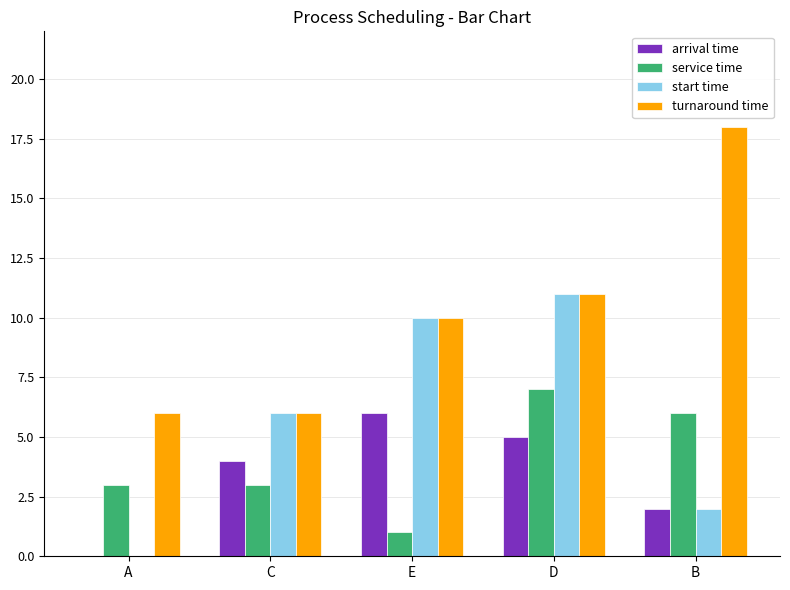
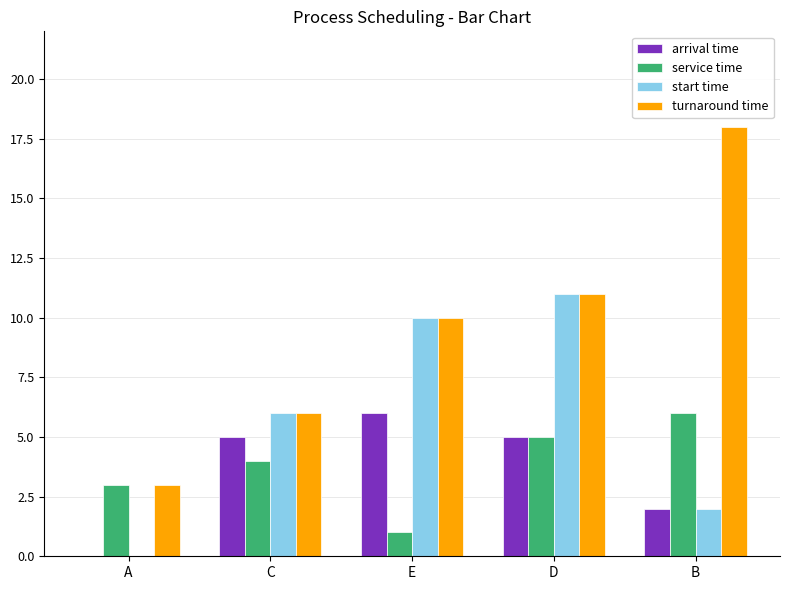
  {
    "arrival time": {
      "A": 0,
-     "C": 4,
+     "C": 5,
      "E": 6,
      "D": 5,
      "B": 2
    },
    "service time": {
      "A": 3,
-     "C": 3,
+     "C": 4,
      "E": 1,
-     "D": 7,
+     "D": 5,
      "B": 6
    },
    "start time": {
      "A": 0,
      "C": 6,
      "E": 10,
      "D": 11,
      "B": 2
    },
    "turnaround time": {
-     "A": 6,
+     "A": 3,
      "C": 6,
      "E": 10,
      "D": 11,
      "B": 18
    }
  }
